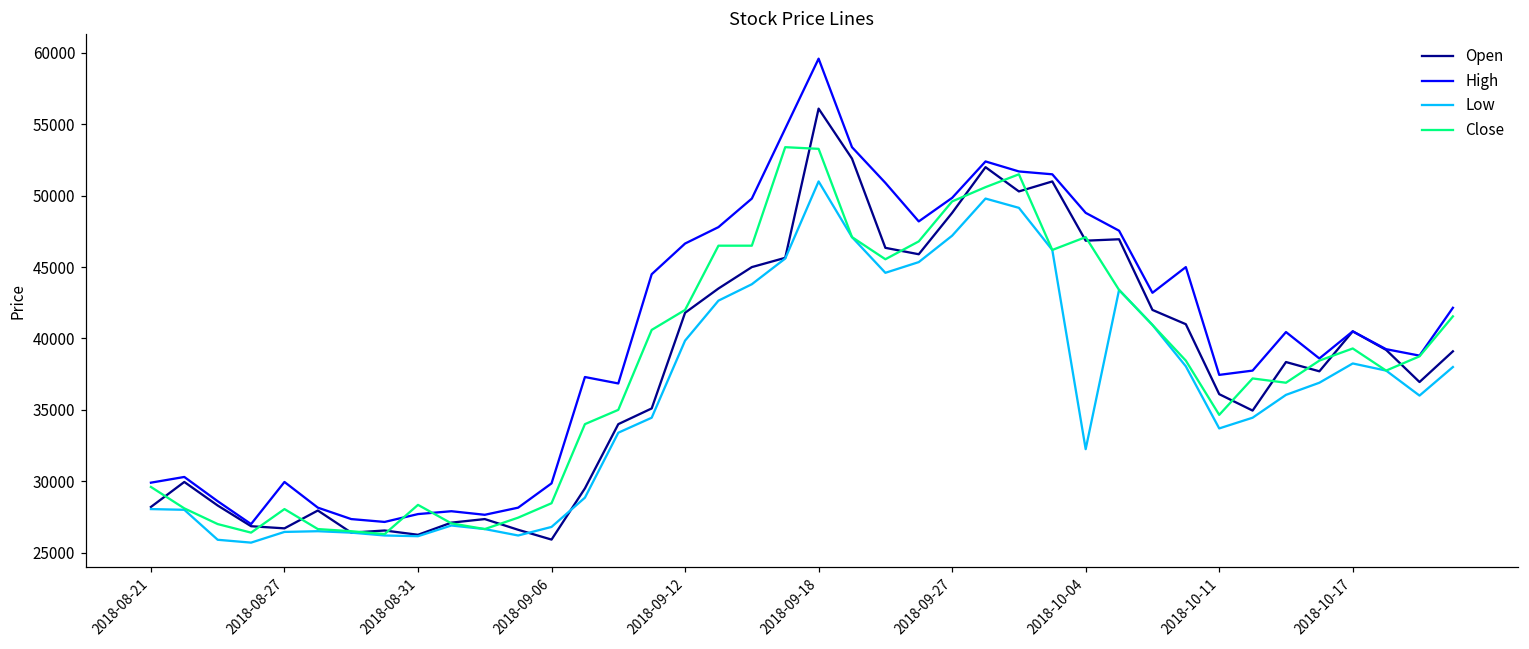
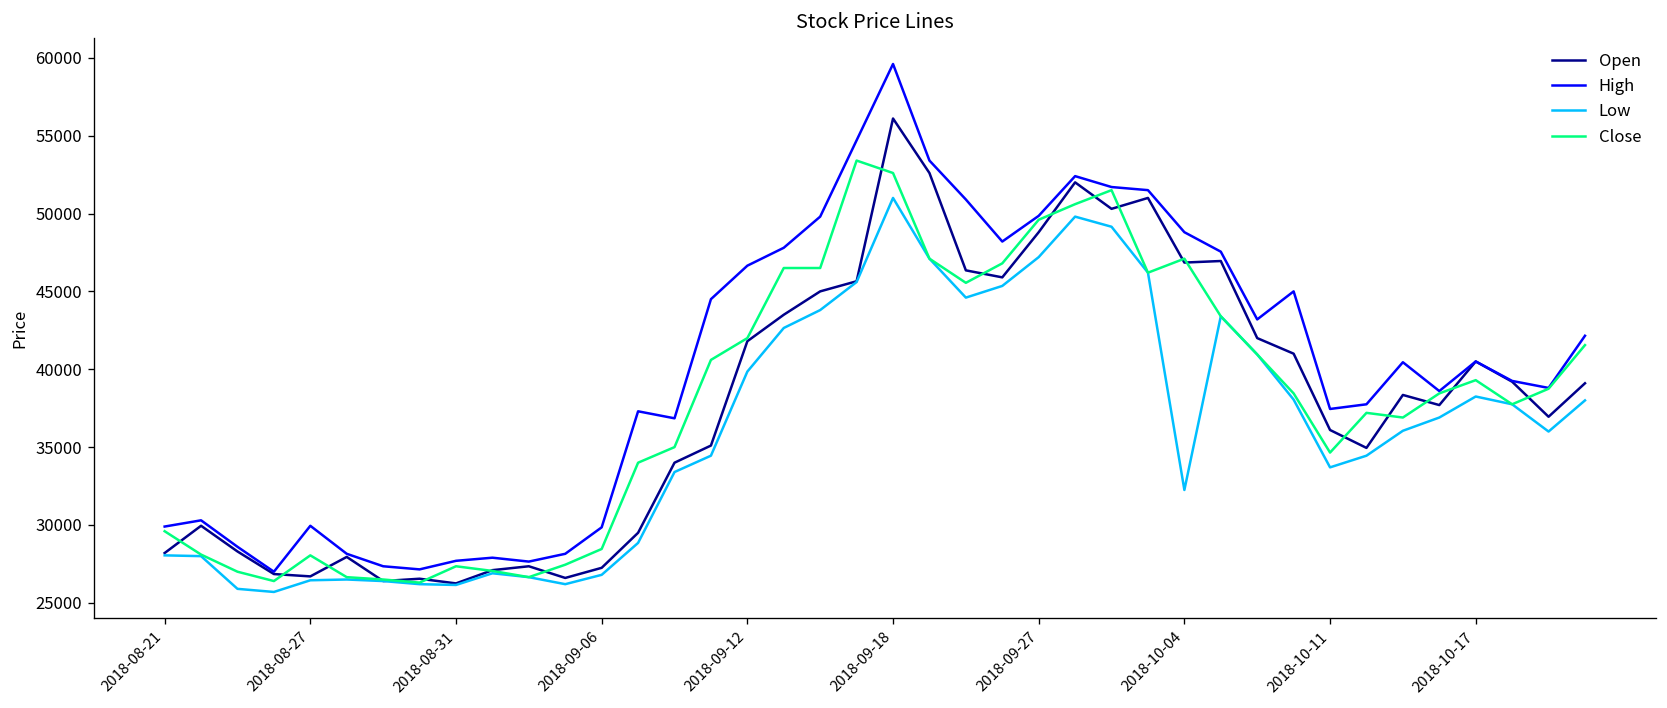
  {
    "Open": {
      "2018-08-27": 26700,
-     "2018-09-06": 25900,
+     "2018-09-06": 27300,
      "2018-09-18": 56100,
      "2018-09-27": 48800,
      "2018-10-04": 46900,
      "2018-10-11": 36100
    },
    "High": {
      "2018-08-21": 29900,
      "2018-08-27": 29900,
      "2018-08-31": 27700,
      "2018-09-06": 29900,
      "2018-09-12": 46700,
      "2018-09-18": 59600,
      "2018-09-27": 49900,
      "2018-10-04": 48800,
      "2018-10-11": 37500
    },
    "Low": {
      "2018-08-27": 26500,
      "2018-09-06": 26800,
      "2018-09-12": 39900,
      "2018-09-18": 51000,
      "2018-09-27": 47200,
      "2018-10-04": 32200,
      "2018-10-11": 33700,
      "2018-10-17": 38300
    },
    "Close": {
      "2018-08-21": 29600,
      "2018-08-27": 28100,
-     "2018-08-31": 28300,
+     "2018-08-31": 27400,
      "2018-09-06": 28500,
-     "2018-09-18": 53300,
+     "2018-09-18": 52600,
      "2018-09-27": 49600,
      "2018-10-04": 47100,
      "2018-10-11": 34700,
      "2018-10-17": 39300
    }
  }
